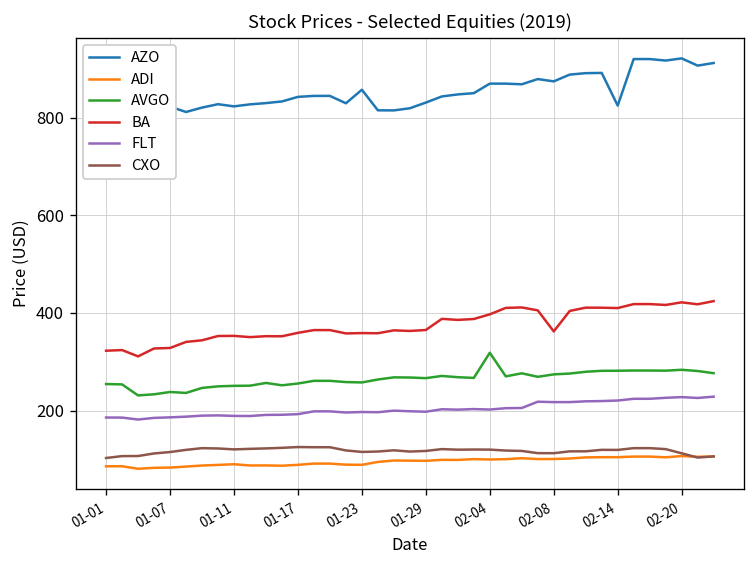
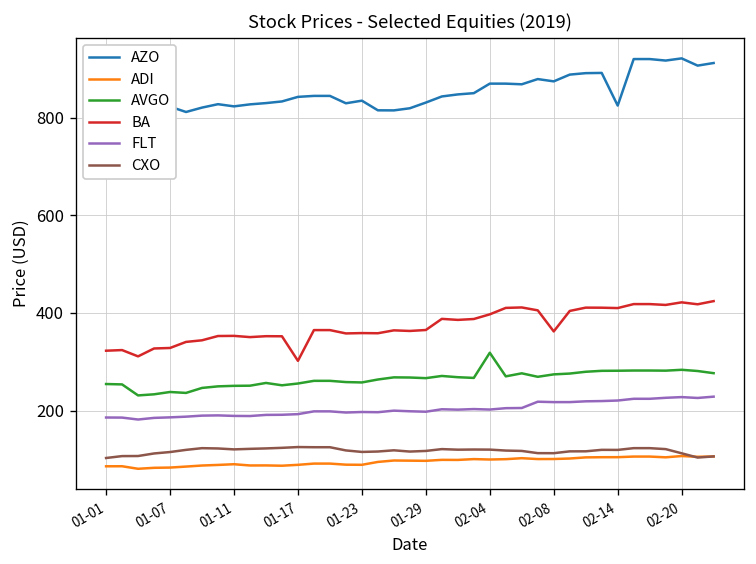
  {
    "AZO": {
      "01-11": 820,
      "01-17": 840,
-     "01-23": 860,
+     "01-23": 830,
      "01-29": 830,
      "02-04": 870,
      "02-08": 870,
      "02-14": 820,
      "02-20": 920
    },
    "ADI": {
      "01-01": 90,
      "01-07": 80,
      "01-11": 90,
      "01-17": 90,
      "01-23": 90,
      "01-29": 100,
      "02-04": 100,
      "02-08": 100,
      "02-14": 100
    },
    "AVGO": {
      "01-01": 250,
      "01-07": 240,
      "01-11": 250,
      "01-17": 260,
      "01-23": 260,
      "01-29": 270,
      "02-04": 320,
      "02-08": 270,
      "02-14": 280,
      "02-20": 280
    },
    "BA": {
      "01-01": 320,
      "01-07": 330,
      "01-11": 350,
-     "01-17": 360,
+     "01-17": 300,
      "01-23": 360,
      "01-29": 360,
      "02-04": 400,
      "02-08": 360,
      "02-14": 410,
      "02-20": 420
    },
    "FLT": {
      "01-01": 190,
      "01-07": 190,
      "01-11": 190,
      "01-17": 190,
      "01-23": 200,
      "01-29": 200,
      "02-04": 200,
      "02-08": 220,
      "02-14": 220,
      "02-20": 230
    },
    "CXO": {
      "01-01": 100,
      "01-07": 120,
      "01-11": 120,
      "01-17": 130,
      "01-23": 120,
      "01-29": 120,
      "02-04": 120,
      "02-08": 110,
      "02-14": 120
    }
  }
